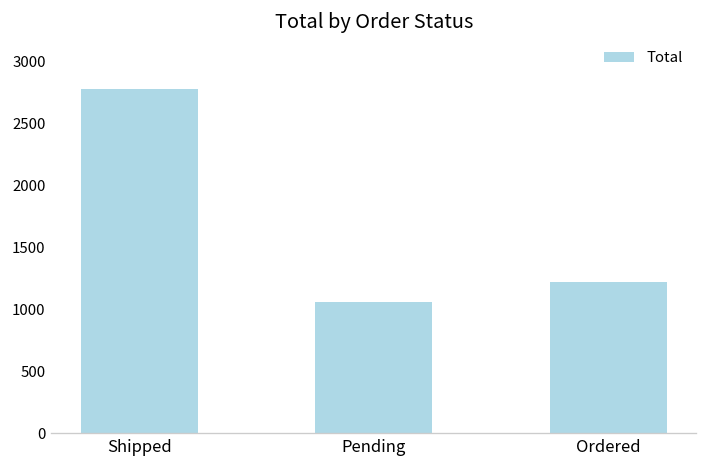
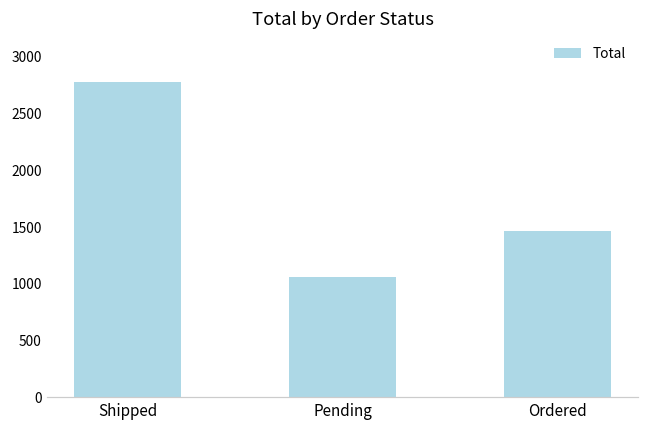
  {
    "Shipped": 2780,
    "Pending": 1060,
-   "Ordered": 1220
+   "Ordered": 1470
  }
